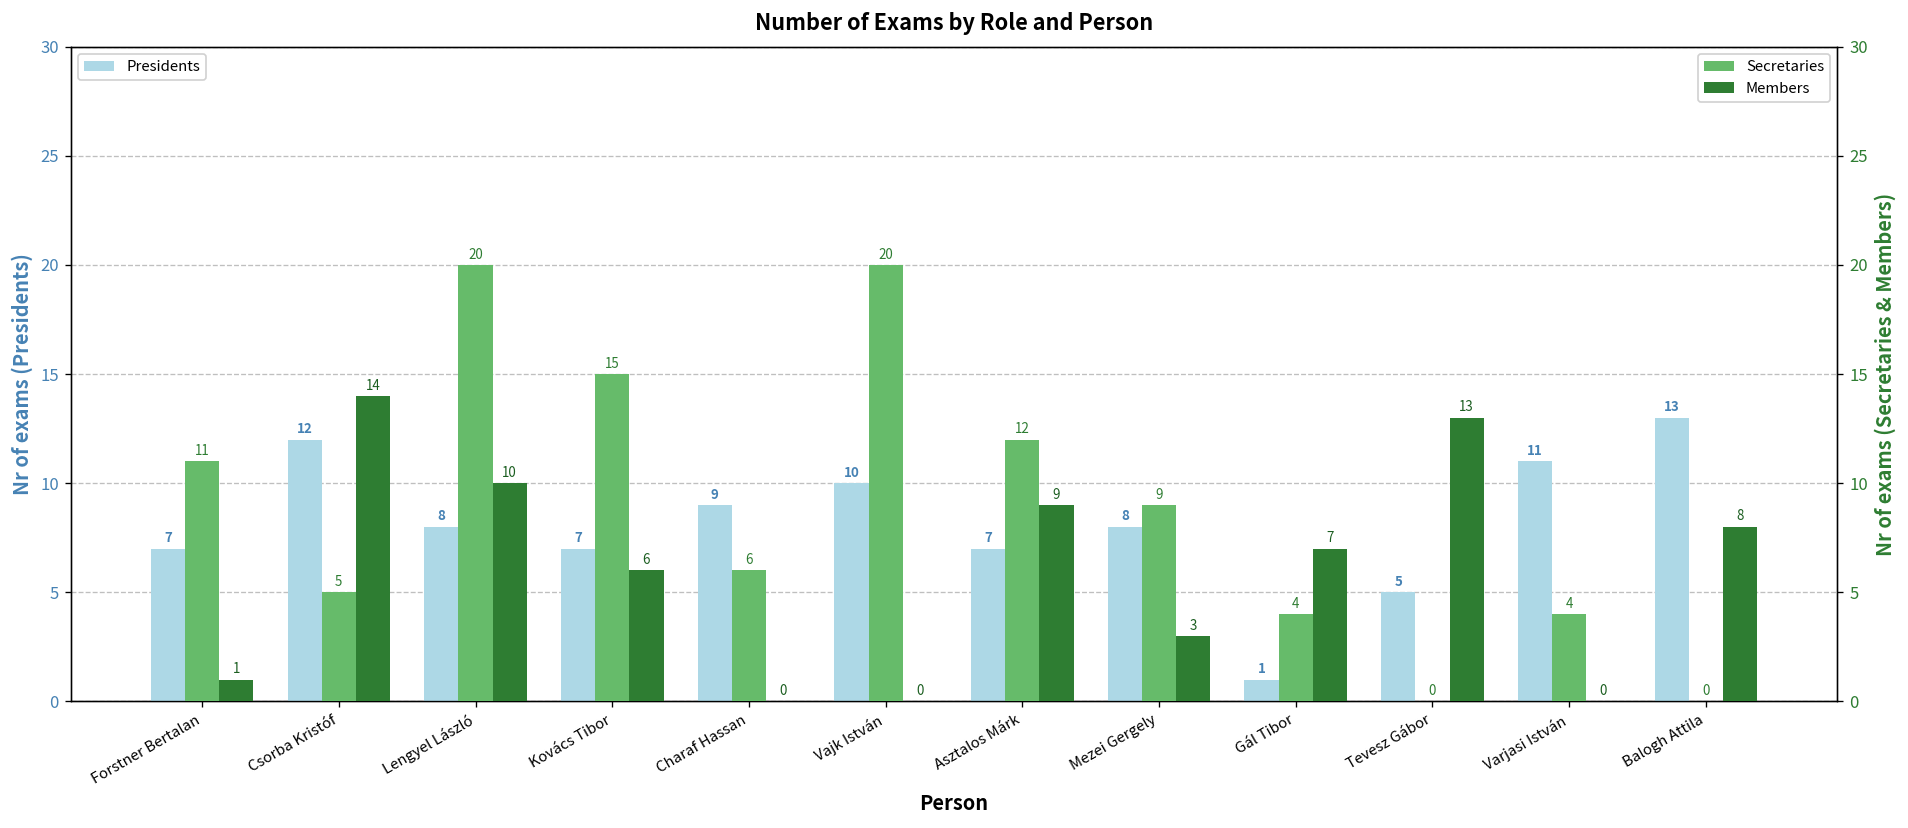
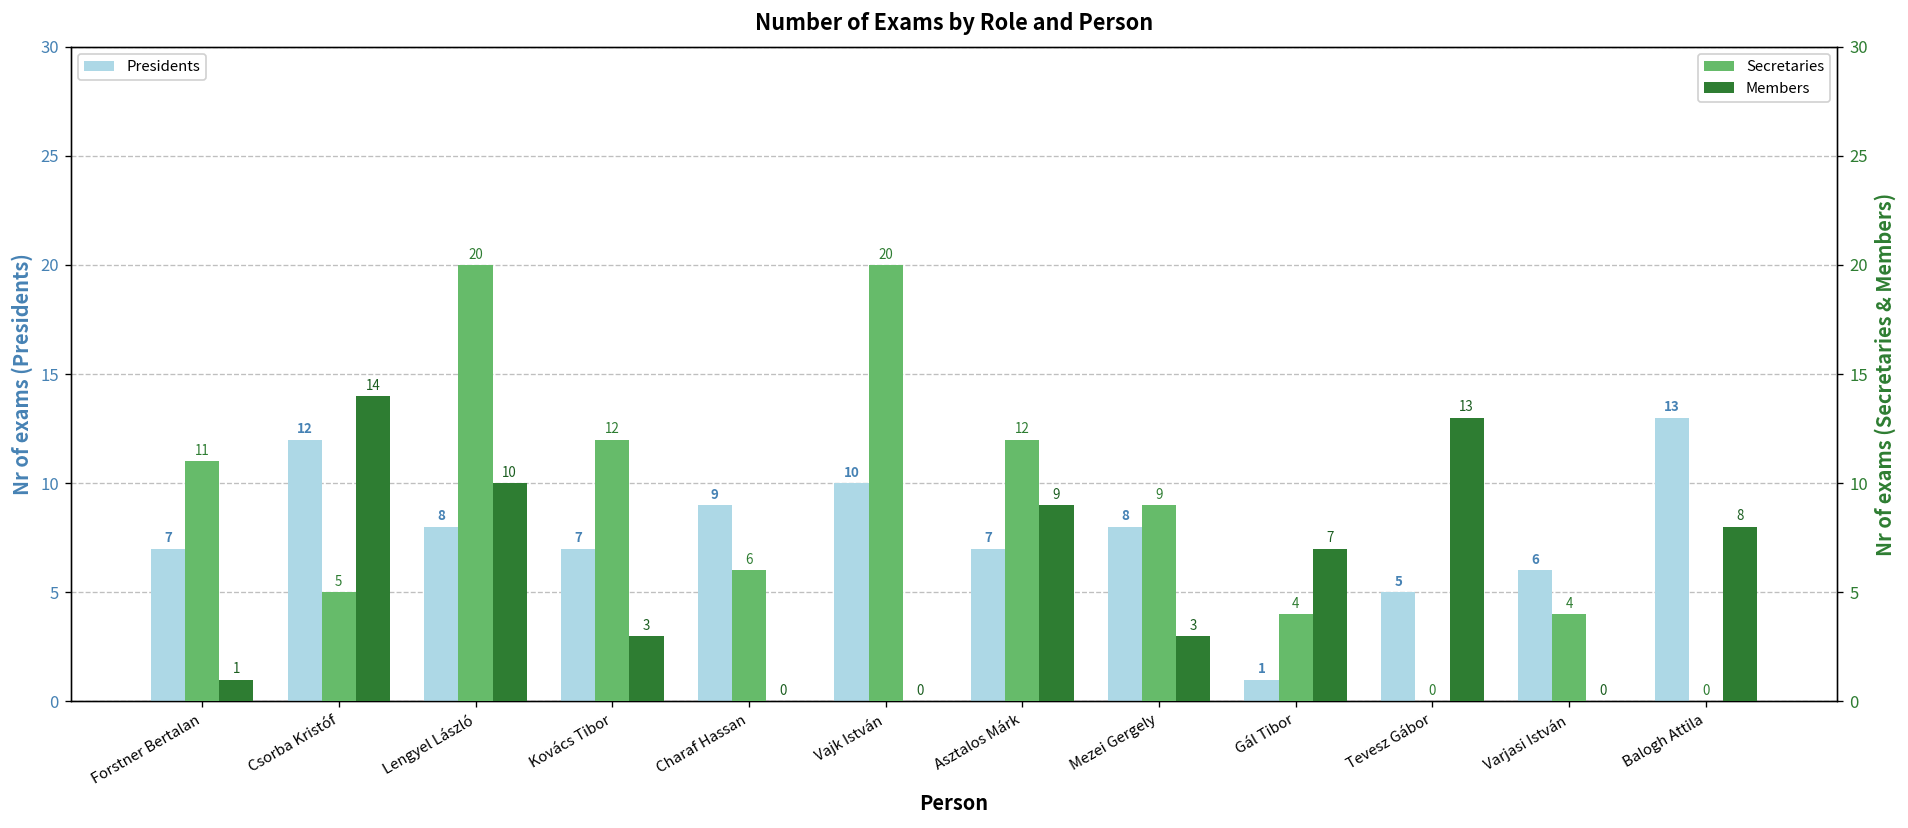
  {
    "Presidents": {
      "Forstner Bertalan": 7,
      "Csorba Kristóf": 12,
      "Lengyel László": 8,
      "Kovács Tibor": 7,
      "Charaf Hassan": 9,
      "Vajk István": 10,
      "Asztalos Márk": 7,
      "Mezei Gergely": 8,
      "Gál Tibor": 1,
      "Tevesz Gábor": 5,
-     "Varjasi István": 11,
+     "Varjasi István": 6,
      "Balogh Attila": 13
    },
    "Secretaries": {
      "Forstner Bertalan": 11,
      "Csorba Kristóf": 5,
      "Lengyel László": 20,
-     "Kovács Tibor": 15,
+     "Kovács Tibor": 12,
      "Charaf Hassan": 6,
      "Vajk István": 20,
      "Asztalos Márk": 12,
      "Mezei Gergely": 9,
      "Gál Tibor": 4,
      "Tevesz Gábor": 0,
      "Varjasi István": 4,
      "Balogh Attila": 0
    },
    "Members": {
      "Forstner Bertalan": 1,
      "Csorba Kristóf": 14,
      "Lengyel László": 10,
-     "Kovács Tibor": 6,
+     "Kovács Tibor": 3,
      "Charaf Hassan": 0,
      "Vajk István": 0,
      "Asztalos Márk": 9,
      "Mezei Gergely": 3,
      "Gál Tibor": 7,
      "Tevesz Gábor": 13,
      "Varjasi István": 0,
      "Balogh Attila": 8
    }
  }
